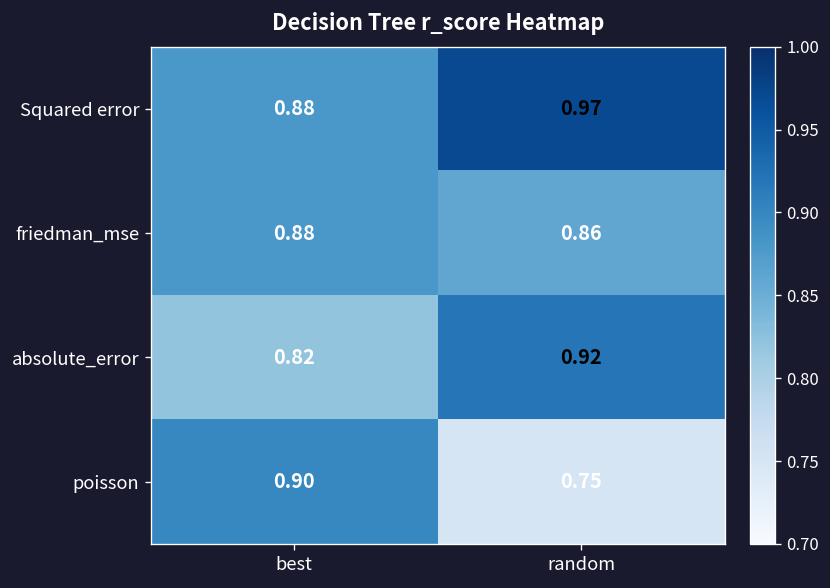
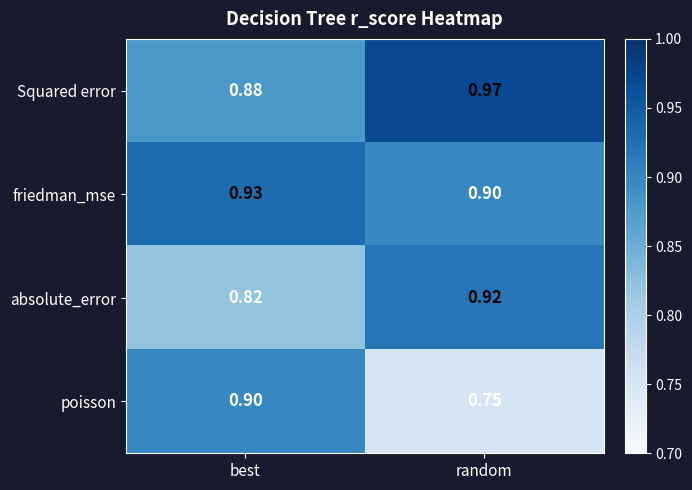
  {
    "Squared error": {
      "best": 0.88,
      "random": 0.97
    },
    "friedman_mse": {
-     "best": 0.88,
-     "random": 0.86
+     "best": 0.93,
+     "random": 0.90
    },
    "absolute_error": {
      "best": 0.82,
      "random": 0.92
    },
    "poisson": {
      "best": 0.90
    }
  }
